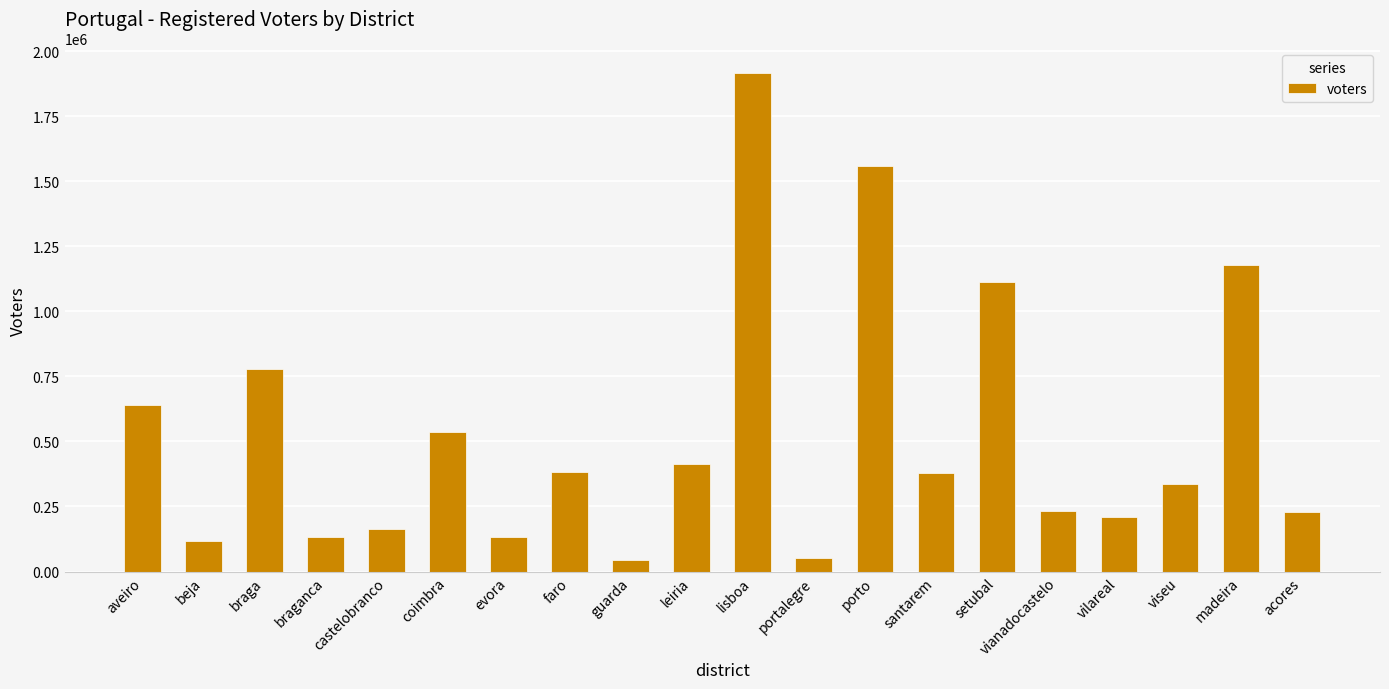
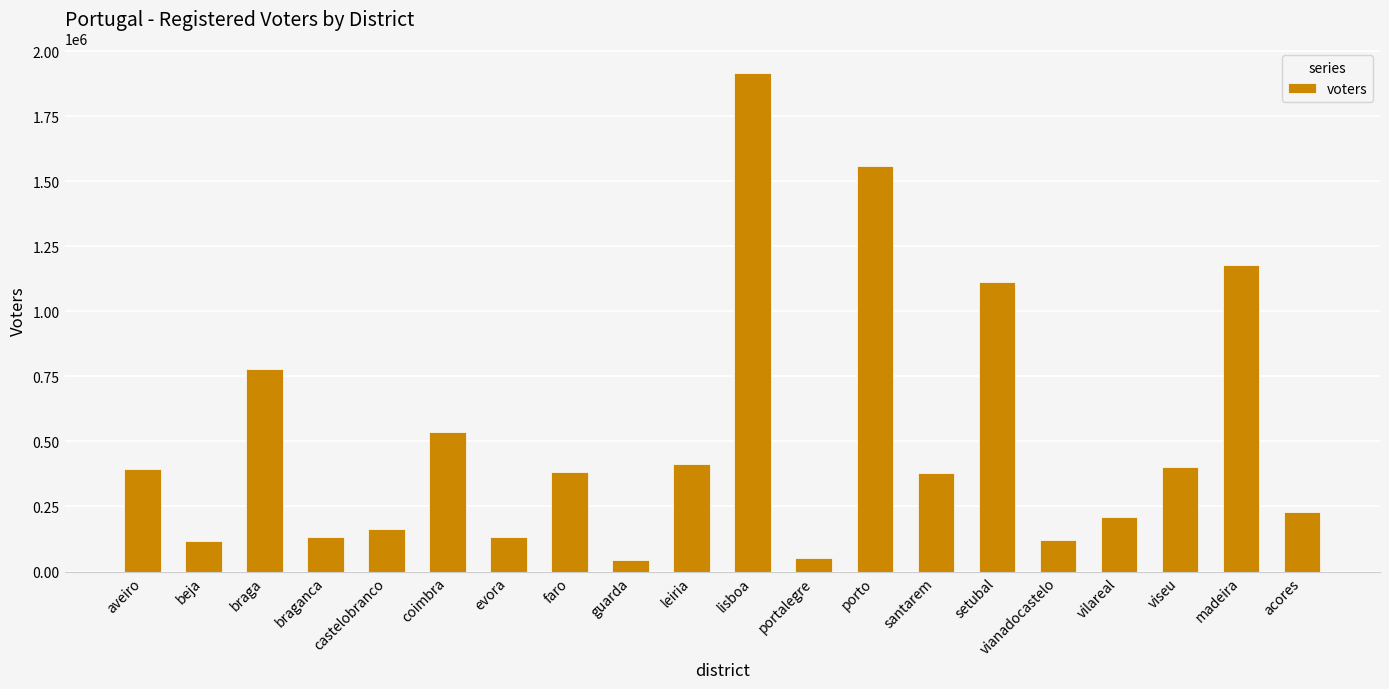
  {
-   "aveiro": 640000,
+   "aveiro": 390000,
    "beja": 120000,
    "braga": 780000,
    "braganca": 130000,
    "castelobranco": 160000,
    "coimbra": 540000,
    "evora": 130000,
    "faro": 380000,
    "guarda": 50000,
    "leiria": 410000,
    "lisboa": 1920000,
    "portalegre": 50000,
    "porto": 1560000,
    "santarem": 380000,
    "setubal": 1110000,
-   "vianadocastelo": 230000,
+   "vianadocastelo": 120000,
    "vilareal": 210000,
-   "viseu": 340000,
+   "viseu": 400000,
    "madeira": 1180000,
    "acores": 230000
  }
